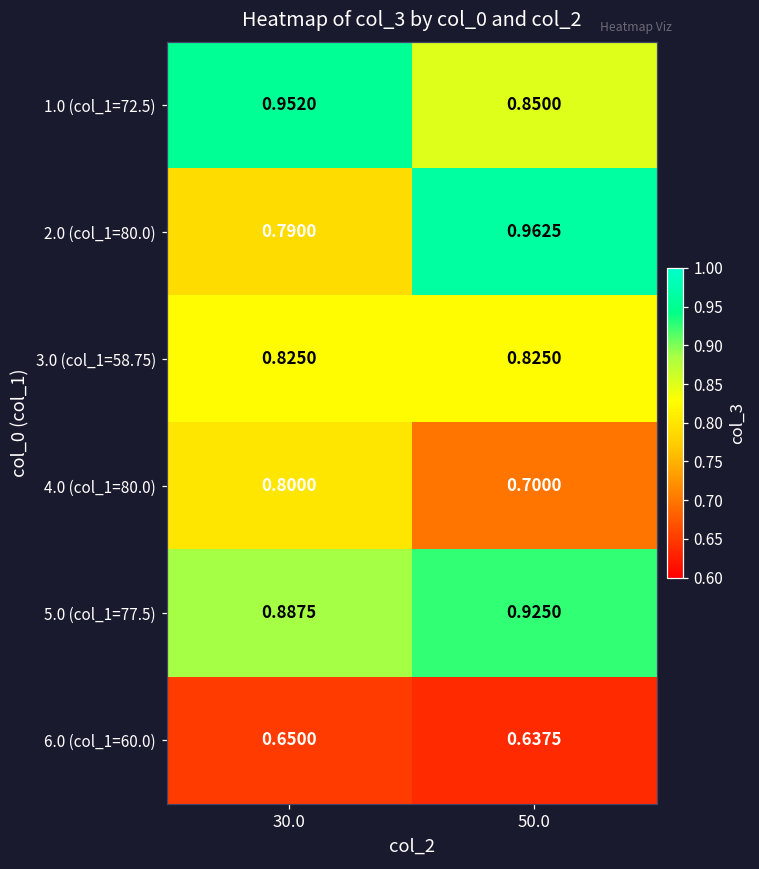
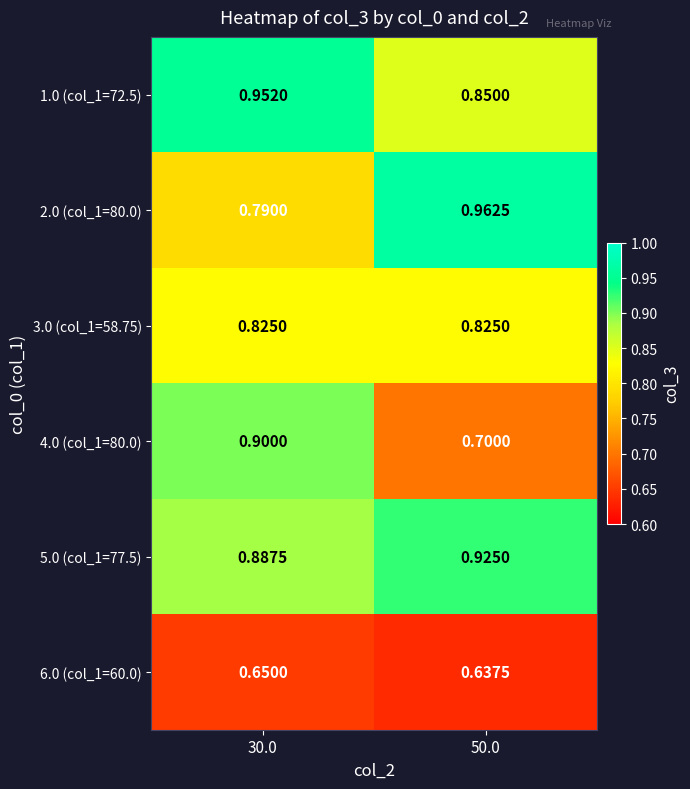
  {
    "1.0 (col_1=72.5)": {
      "30.0": 0.9520,
      "50.0": 0.8500
    },
    "2.0 (col_1=80.0)": {
      "30.0": 0.7900,
      "50.0": 0.9625
    },
    "3.0 (col_1=58.75)": {
      "30.0": 0.8250,
      "50.0": 0.8250
    },
    "4.0 (col_1=80.0)": {
-     "30.0": 0.8000,
+     "30.0": 0.9000,
      "50.0": 0.7000
    },
    "5.0 (col_1=77.5)": {
      "30.0": 0.8875,
      "50.0": 0.9250
    },
    "6.0 (col_1=60.0)": {
      "30.0": 0.6500,
      "50.0": 0.6375
    }
  }
